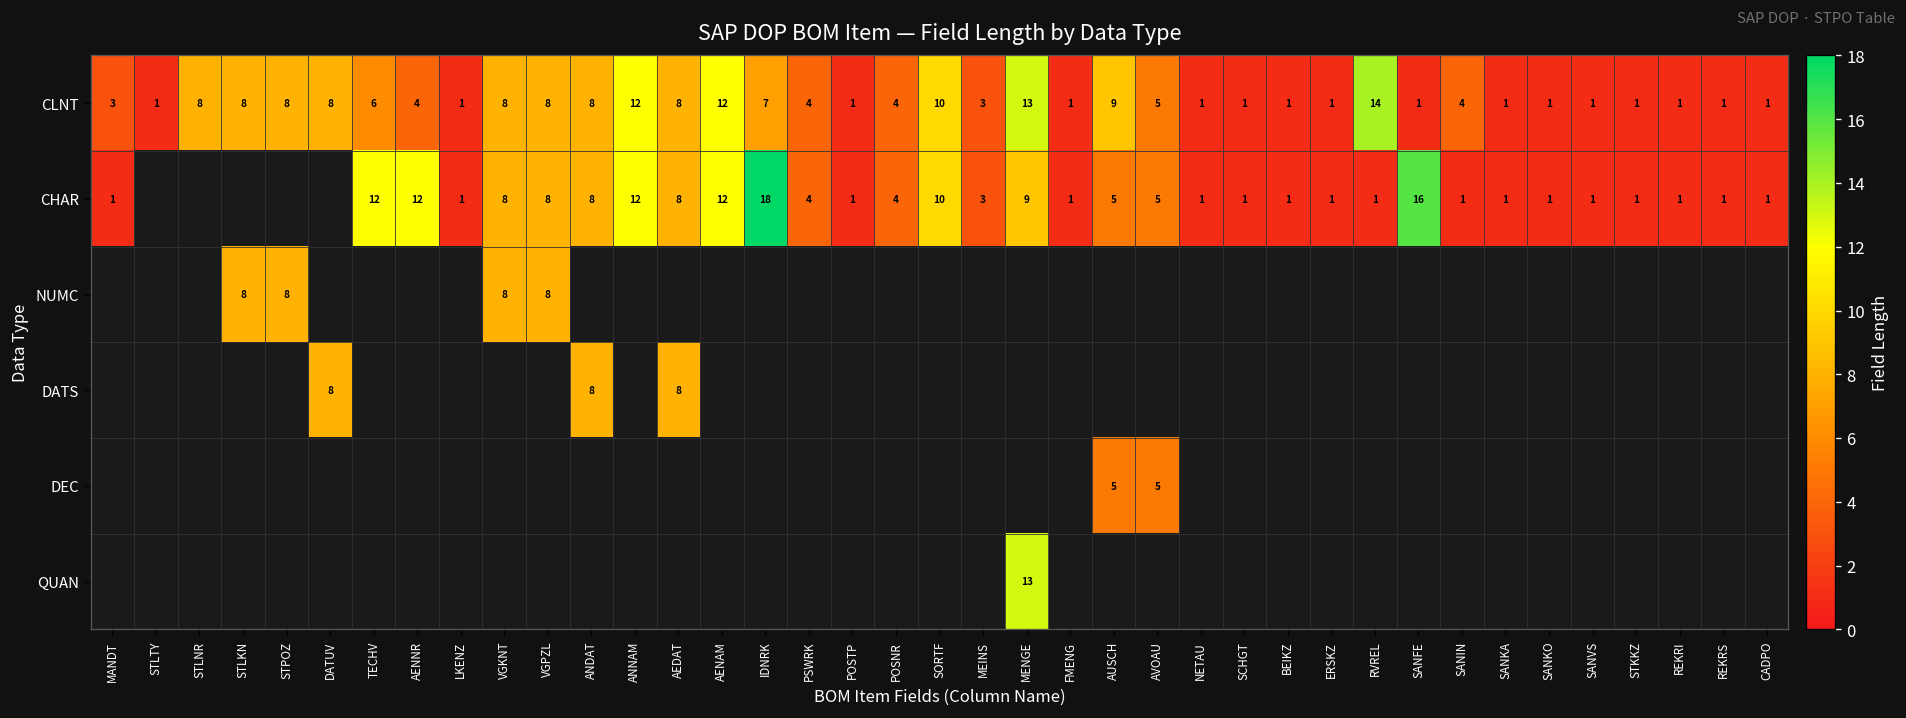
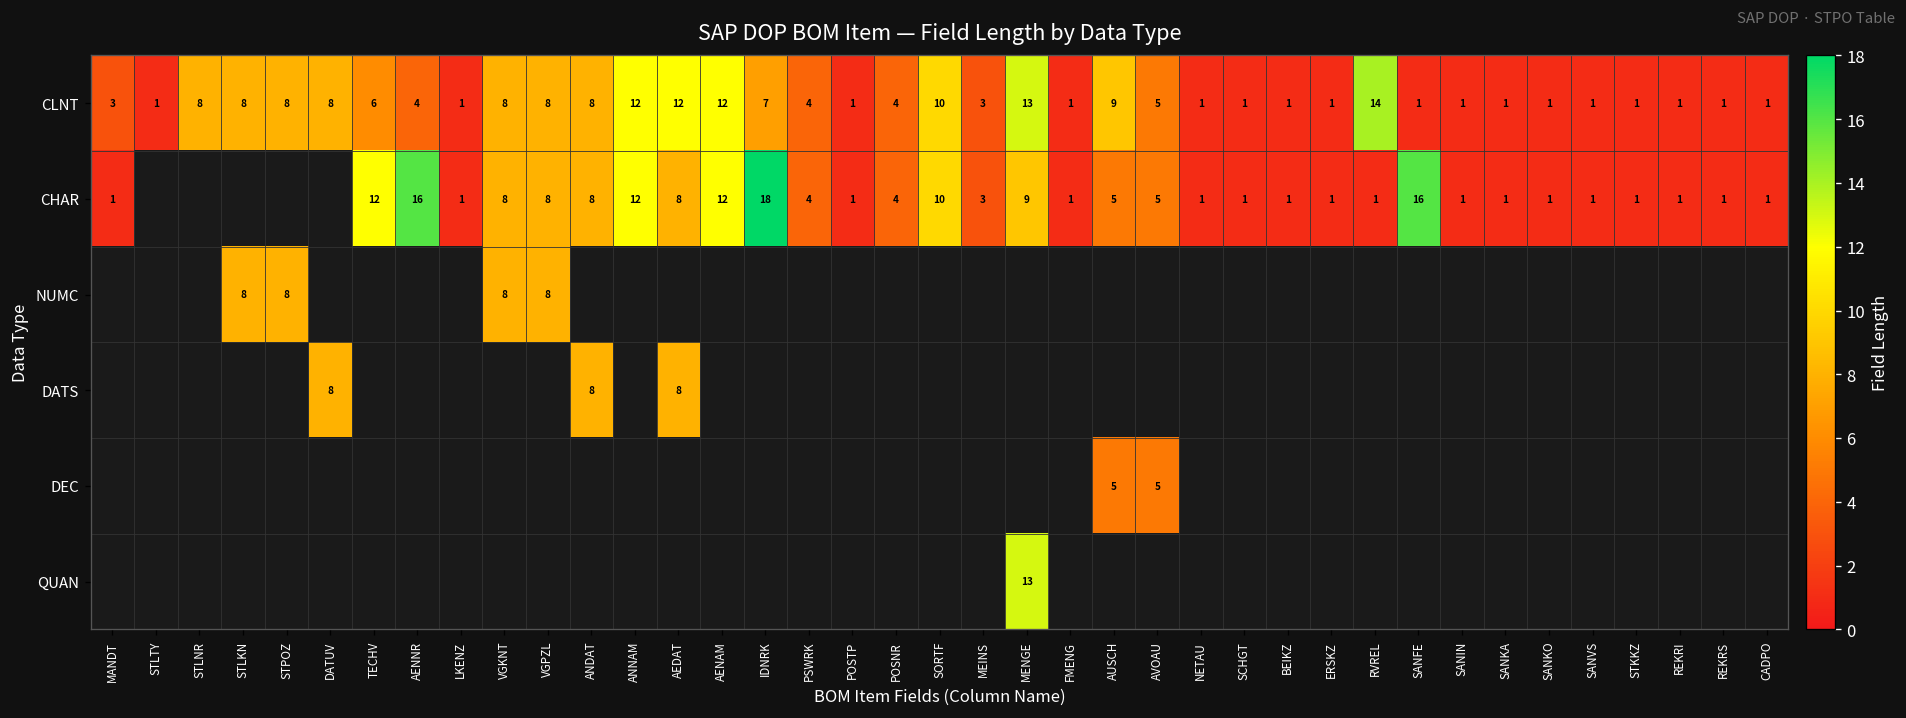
  {
    "CLNT": {
      "MANDT": 3,
      "STLTY": 1,
      "STLNR": 8,
      "STLKN": 8,
      "STPOZ": 8,
      "DATUV": 8,
      "TECHV": 6,
      "AENNR": 4,
      "LKENZ": 1,
      "VGKNT": 8,
      "VGPZL": 8,
      "ANDAT": 8,
      "ANNAM": 12,
-     "AEDAT": 8,
+     "AEDAT": 12,
      "AENAM": 12,
      "IDNRK": 7,
      "PSWRK": 4,
      "POSTP": 1,
      "POSNR": 4,
      "SORTF": 10,
      "MEINS": 3,
      "MENGE": 13,
      "FMENG": 1,
      "AUSCH": 9,
      "AVOAU": 5,
      "NETAU": 1,
      "SCHGT": 1,
      "BEIKZ": 1,
      "ERSKZ": 1,
      "RVREL": 14,
      "SANFE": 1,
-     "SANIN": 4,
+     "SANIN": 1,
      "SANKA": 1,
      "SANKO": 1,
      "SANVS": 1,
      "STKKZ": 1,
      "REKRI": 1,
      "REKRS": 1,
      "CADPO": 1
    },
    "CHAR": {
      "MANDT": 1,
      "TECHV": 12,
-     "AENNR": 12,
+     "AENNR": 16,
      "LKENZ": 1,
      "VGKNT": 8,
      "VGPZL": 8,
      "ANDAT": 8,
      "ANNAM": 12,
      "AEDAT": 8,
      "AENAM": 12,
      "IDNRK": 18,
      "PSWRK": 4,
      "POSTP": 1,
      "POSNR": 4,
      "SORTF": 10,
      "MEINS": 3,
      "MENGE": 9,
      "FMENG": 1,
      "AUSCH": 5,
      "AVOAU": 5,
      "NETAU": 1,
      "SCHGT": 1,
      "BEIKZ": 1,
      "ERSKZ": 1,
      "RVREL": 1,
      "SANFE": 16,
      "SANIN": 1,
      "SANKA": 1,
      "SANKO": 1,
      "SANVS": 1,
      "STKKZ": 1,
      "REKRI": 1,
      "REKRS": 1,
      "CADPO": 1
    },
    "NUMC": {
      "STLKN": 8,
      "STPOZ": 8,
      "VGKNT": 8,
      "VGPZL": 8
    },
    "DATS": {
      "DATUV": 8,
      "ANDAT": 8,
      "AEDAT": 8
    },
    "DEC": {
      "AUSCH": 5,
      "AVOAU": 5
    },
    "QUAN": {
      "MENGE": 13
    }
  }
